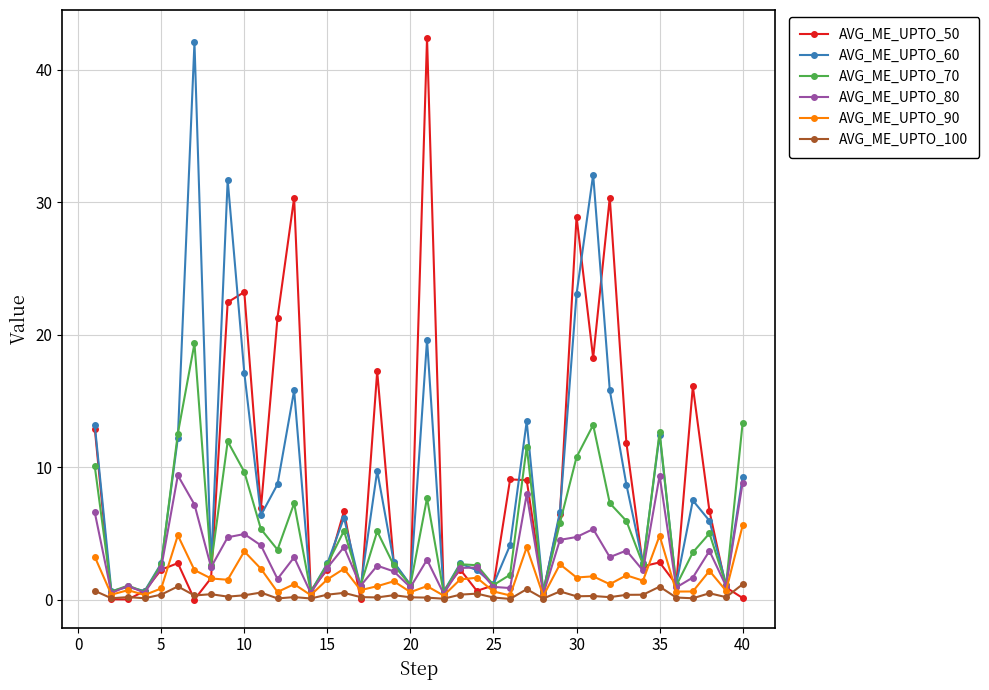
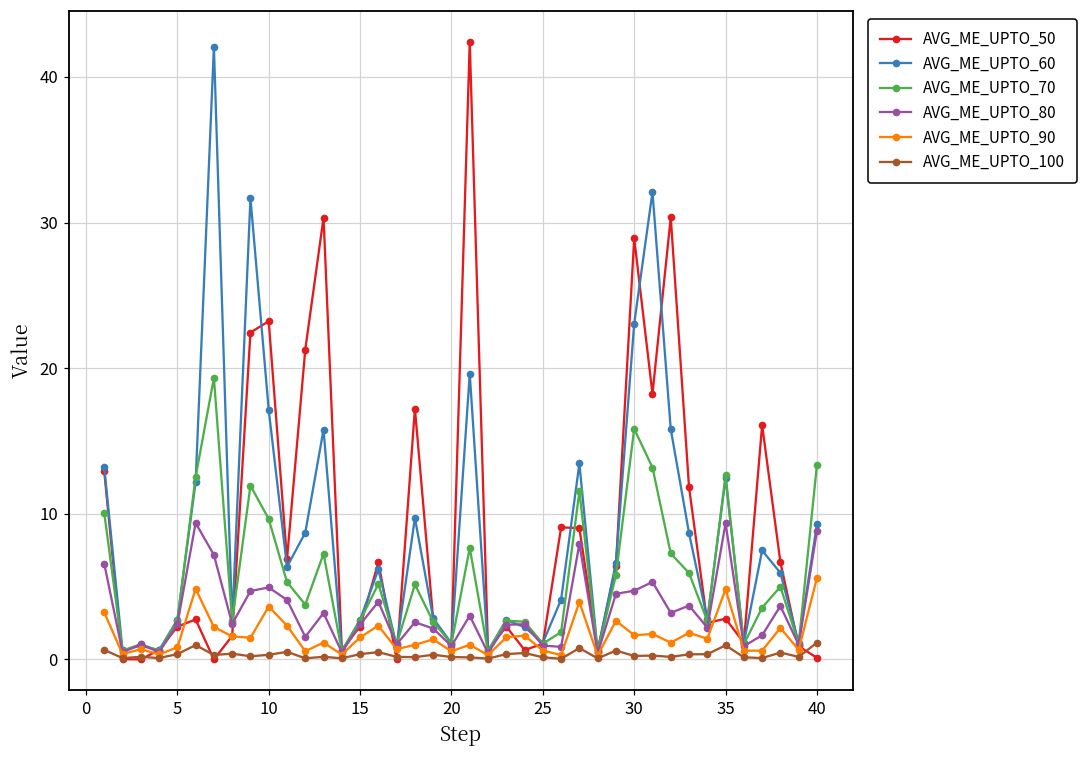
  {
    "AVG_ME_UPTO_50": {
      "10": 23.2,
      "30": 28.9,
      "35": 2.8,
      "40": 0.1
    },
    "AVG_ME_UPTO_60": {
      "10": 17.1,
      "30": 23.1,
      "35": 12.5,
      "40": 9.3
    },
    "AVG_ME_UPTO_70": {
      "10": 9.6,
-     "30": 10.8,
+     "30": 15.8,
      "35": 12.7,
      "40": 13.4
    },
    "AVG_ME_UPTO_80": {
      "10": 4.9,
      "30": 4.7,
      "35": 9.4,
      "40": 8.8
    },
    "AVG_ME_UPTO_90": {
      "5": 0.8,
      "10": 3.6,
      "15": 1.5,
      "20": 0.6,
      "25": 0.6,
      "30": 1.7,
      "35": 4.8,
      "40": 5.6
    },
    "AVG_ME_UPTO_100": {
      "5": 0.4,
      "10": 0.3,
      "15": 0.4,
      "20": 0.2,
      "25": 0.2,
      "30": 0.2,
      "35": 1.0,
      "40": 1.2
    }
  }
